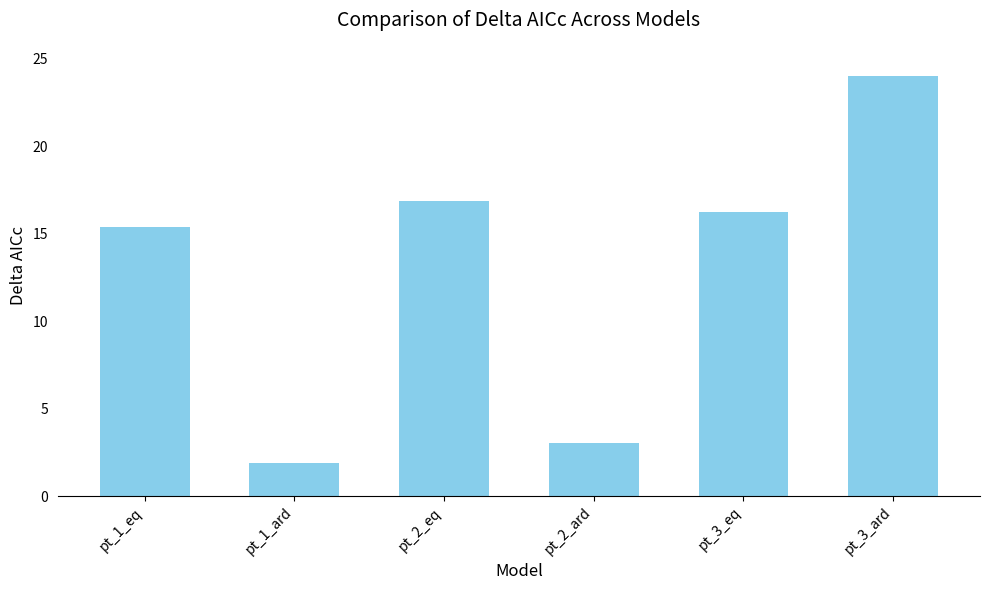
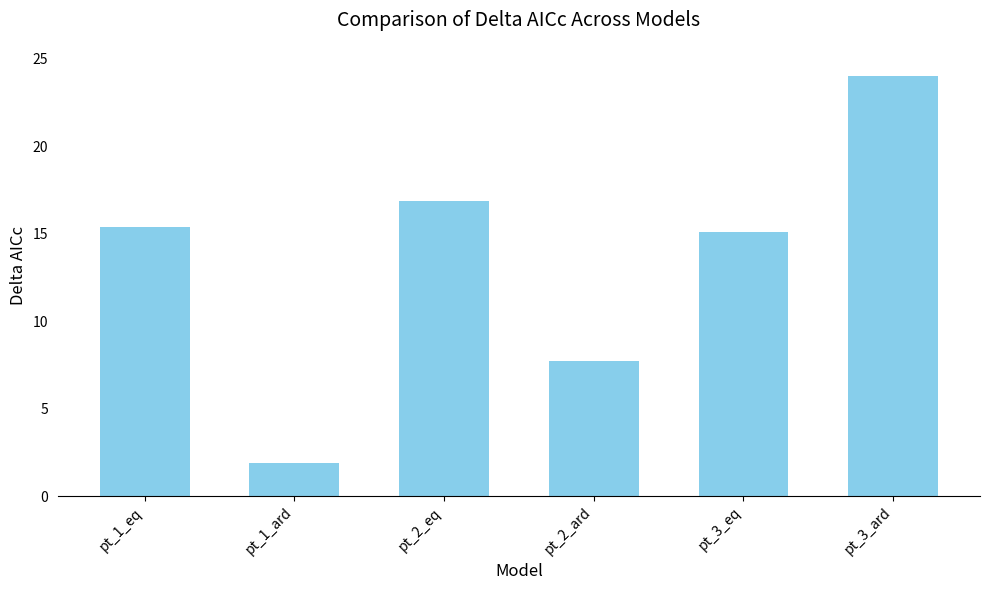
  {
    "pt_1_eq": 15.4,
    "pt_1_ard": 1.9,
    "pt_2_eq": 16.9,
-   "pt_2_ard": 3.0,
-   "pt_3_eq": 16.2,
+   "pt_2_ard": 7.7,
+   "pt_3_eq": 15.1,
    "pt_3_ard": 24.0
  }
